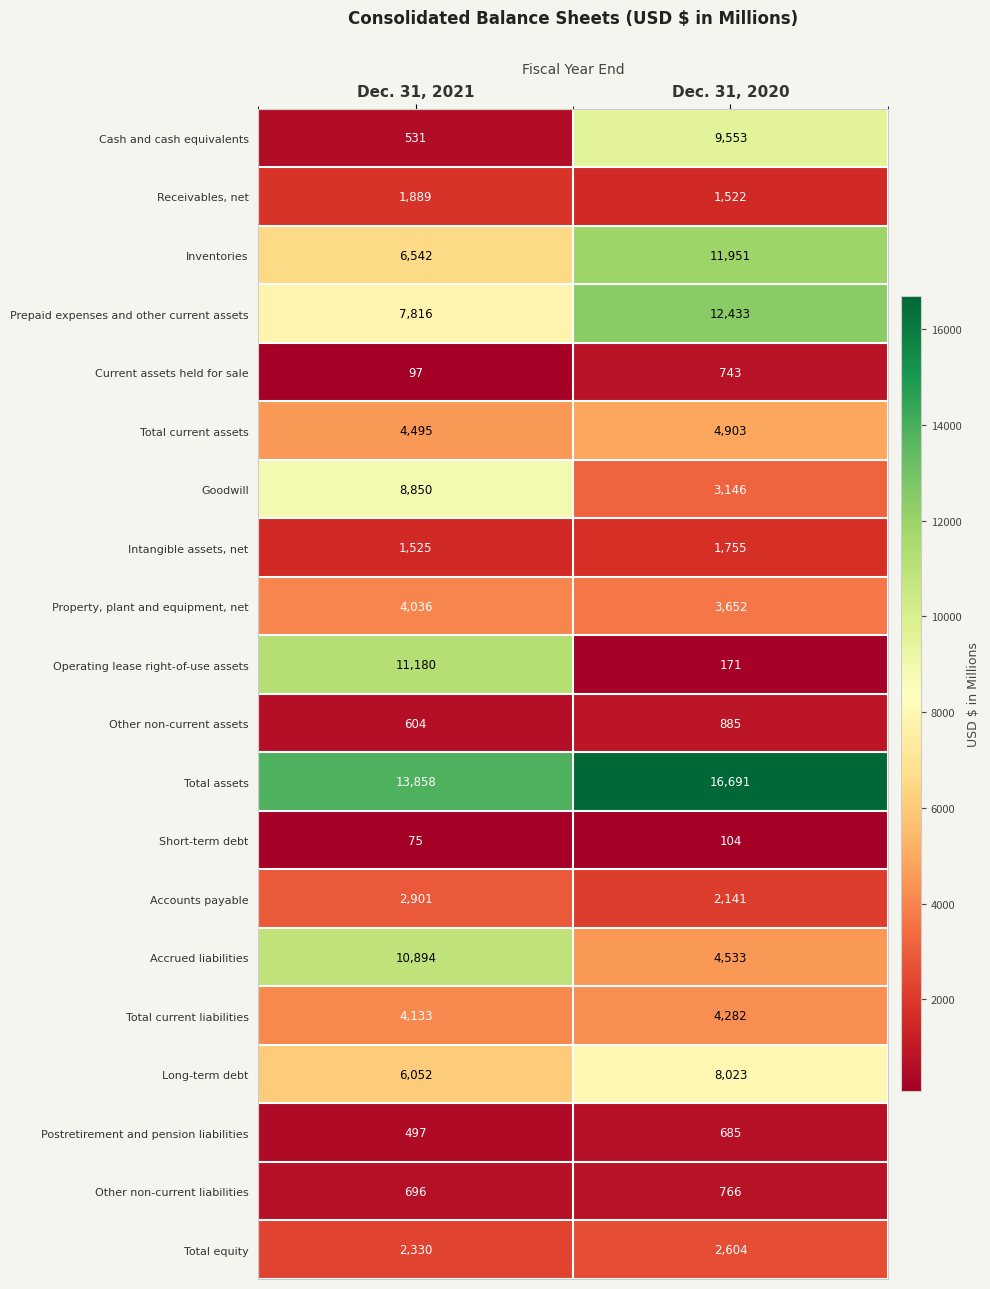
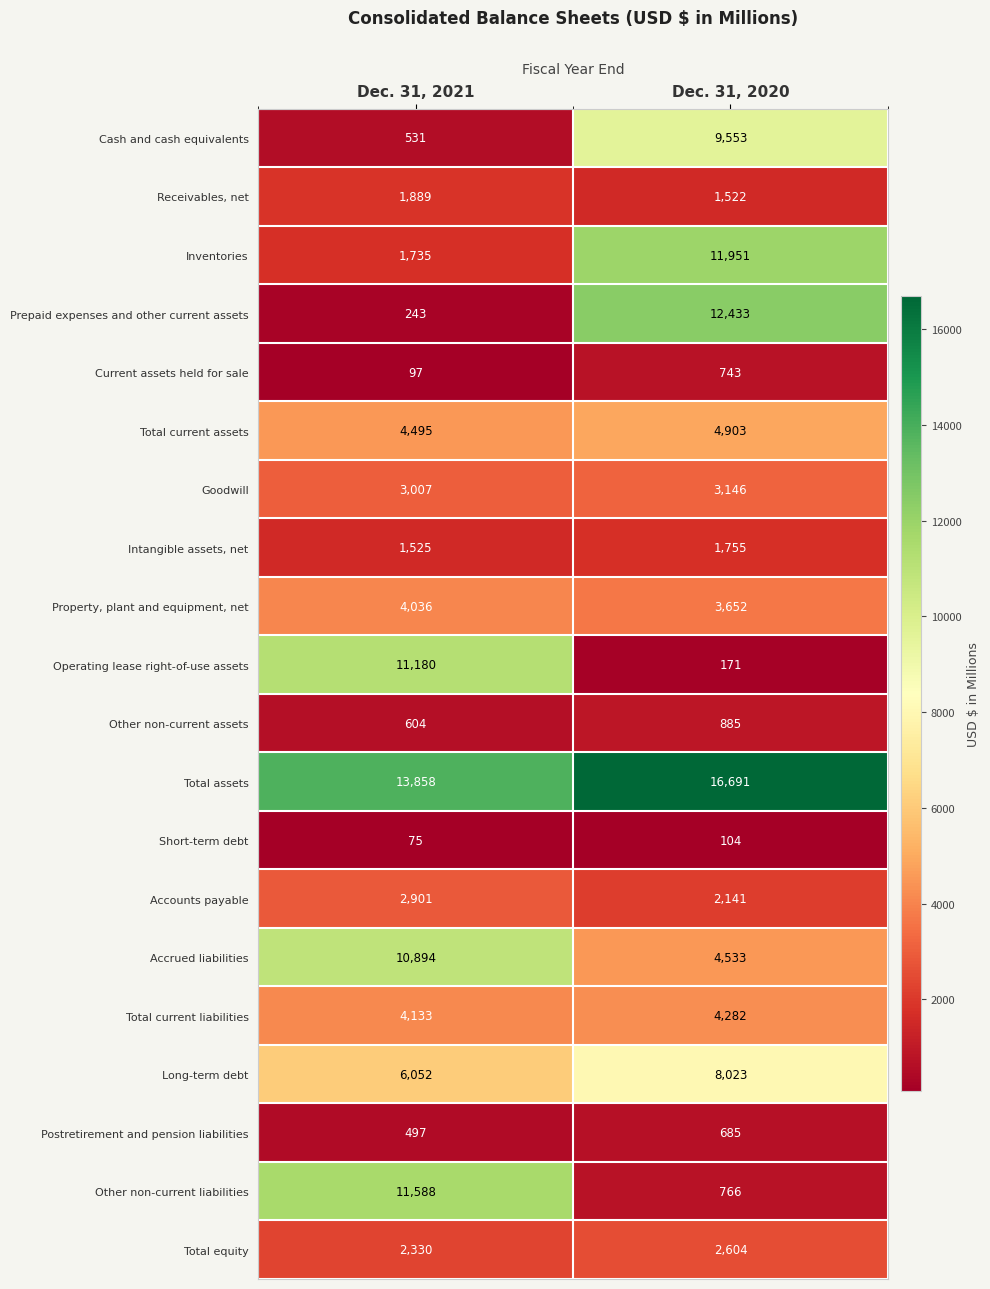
  {
    "Cash and cash equivalents": {
      "Dec. 31, 2021": "531",
      "Dec. 31, 2020": "9,553"
    },
    "Receivables, net": {
      "Dec. 31, 2021": "1,889",
      "Dec. 31, 2020": "1,522"
    },
    "Inventories": {
-     "Dec. 31, 2021": "6,542",
+     "Dec. 31, 2021": "1,735",
      "Dec. 31, 2020": "11,951"
    },
    "Prepaid expenses and other current assets": {
-     "Dec. 31, 2021": "7,816",
+     "Dec. 31, 2021": "243",
      "Dec. 31, 2020": "12,433"
    },
    "Current assets held for sale": {
      "Dec. 31, 2021": "97",
      "Dec. 31, 2020": "743"
    },
    "Total current assets": {
      "Dec. 31, 2021": "4,495",
      "Dec. 31, 2020": "4,903"
    },
    "Goodwill": {
-     "Dec. 31, 2021": "8,850",
+     "Dec. 31, 2021": "3,007",
      "Dec. 31, 2020": "3,146"
    },
    "Intangible assets, net": {
      "Dec. 31, 2021": "1,525",
      "Dec. 31, 2020": "1,755"
    },
    "Property, plant and equipment, net": {
      "Dec. 31, 2021": "4,036",
      "Dec. 31, 2020": "3,652"
    },
    "Operating lease right-of-use assets": {
      "Dec. 31, 2021": "11,180",
      "Dec. 31, 2020": "171"
    },
    "Other non-current assets": {
      "Dec. 31, 2021": "604",
      "Dec. 31, 2020": "885"
    },
    "Total assets": {
      "Dec. 31, 2021": "13,858",
      "Dec. 31, 2020": "16,691"
    },
    "Short-term debt": {
      "Dec. 31, 2021": "75",
      "Dec. 31, 2020": "104"
    },
    "Accounts payable": {
      "Dec. 31, 2021": "2,901",
      "Dec. 31, 2020": "2,141"
    },
    "Accrued liabilities": {
      "Dec. 31, 2021": "10,894",
      "Dec. 31, 2020": "4,533"
    },
    "Total current liabilities": {
      "Dec. 31, 2021": "4,133",
      "Dec. 31, 2020": "4,282"
    },
    "Long-term debt": {
      "Dec. 31, 2021": "6,052",
      "Dec. 31, 2020": "8,023"
    },
    "Postretirement and pension liabilities": {
      "Dec. 31, 2021": "497",
      "Dec. 31, 2020": "685"
    },
    "Other non-current liabilities": {
-     "Dec. 31, 2021": "696",
+     "Dec. 31, 2021": "11,588",
      "Dec. 31, 2020": "766"
    },
    "Total equity": {
      "Dec. 31, 2021": "2,330",
      "Dec. 31, 2020": "2,604"
    }
  }
